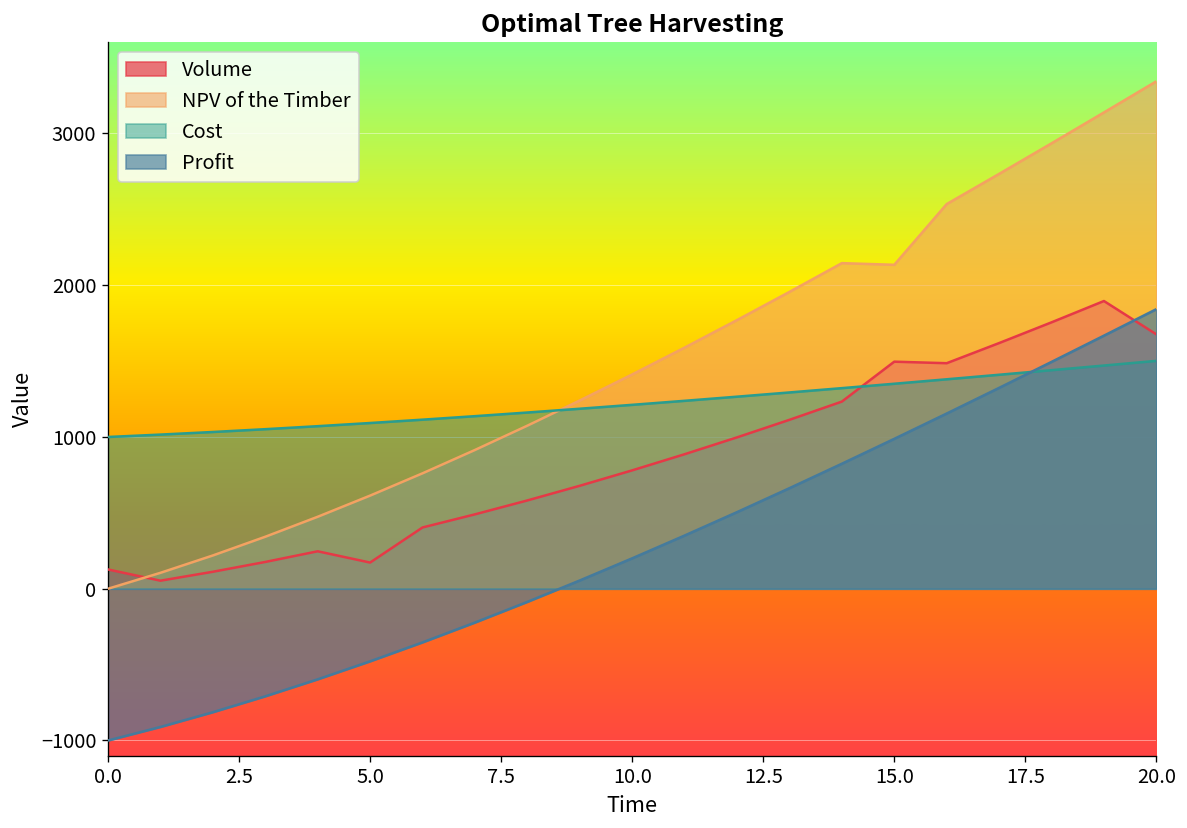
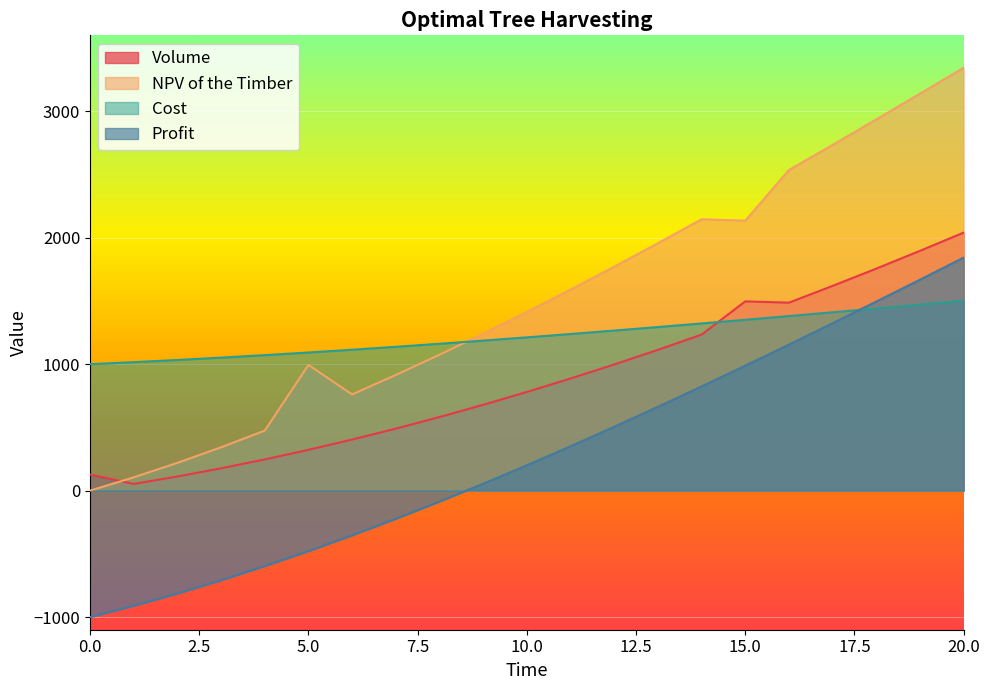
  {
    "Volume": {
      "0.0": 130,
-     "5.0": 170,
+     "5.0": 320,
      "10.0": 780,
      "15.0": 1500,
-     "20.0": 1680
+     "20.0": 2040
    },
    "NPV of the Timber": {
-     "5.0": 610,
+     "5.0": 990,
      "10.0": 1410,
      "15.0": 2130,
      "20.0": 3340
    }
  }
